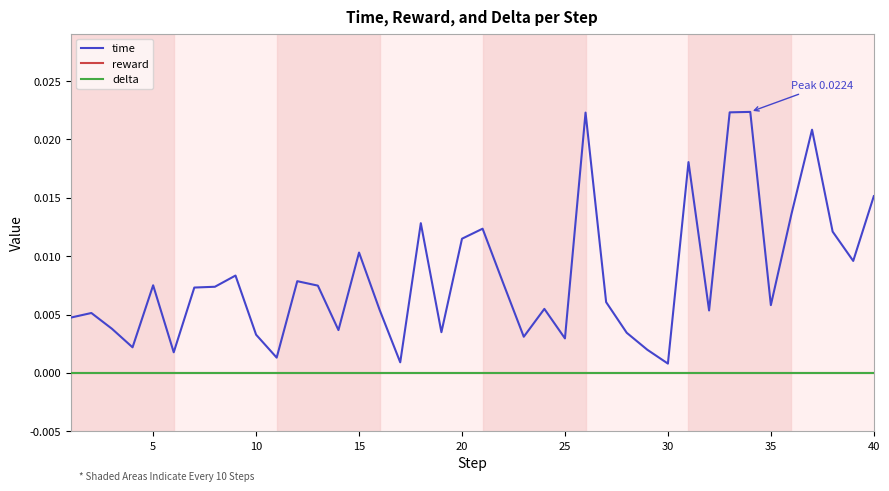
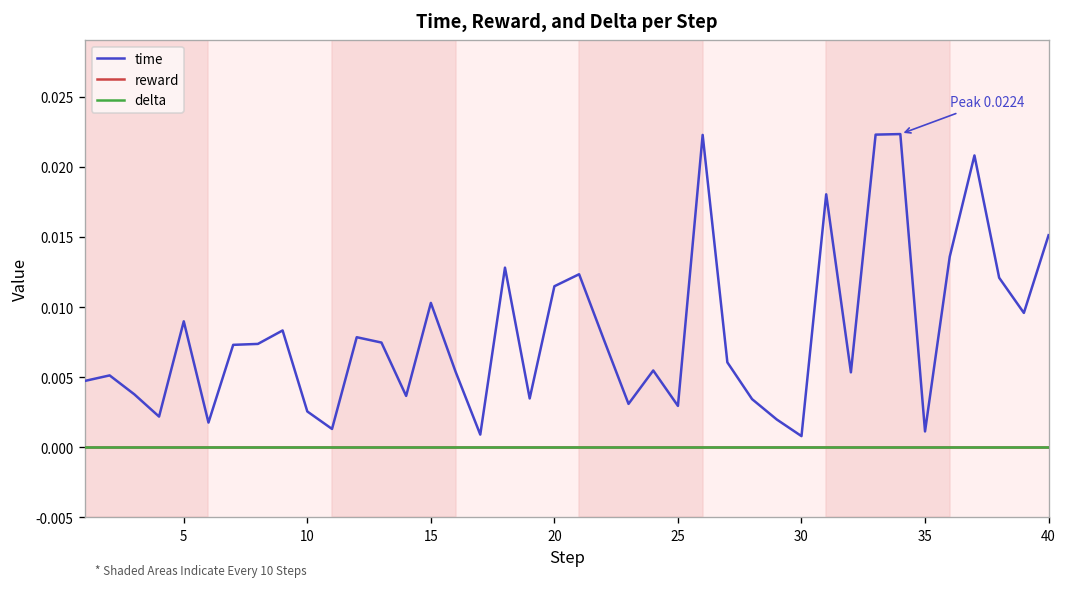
  {
    "time": {
-     "5": 0.0075,
-     "10": 0.0033,
+     "5": 0.0090,
+     "10": 0.0026,
      "15": 0.0103,
      "20": 0.0115,
      "25": 0.0030,
      "30": 0.0008,
-     "35": 0.0058,
+     "35": 0.0011,
      "40": 0.0151
    },
    "delta": {
      "5": 0.0000,
      "10": 0.0000,
      "15": 0.0000,
      "20": 0.0000,
      "25": 0.0000,
      "30": 0.0000,
      "35": 0.0000,
      "40": 0.0000
    }
  }
